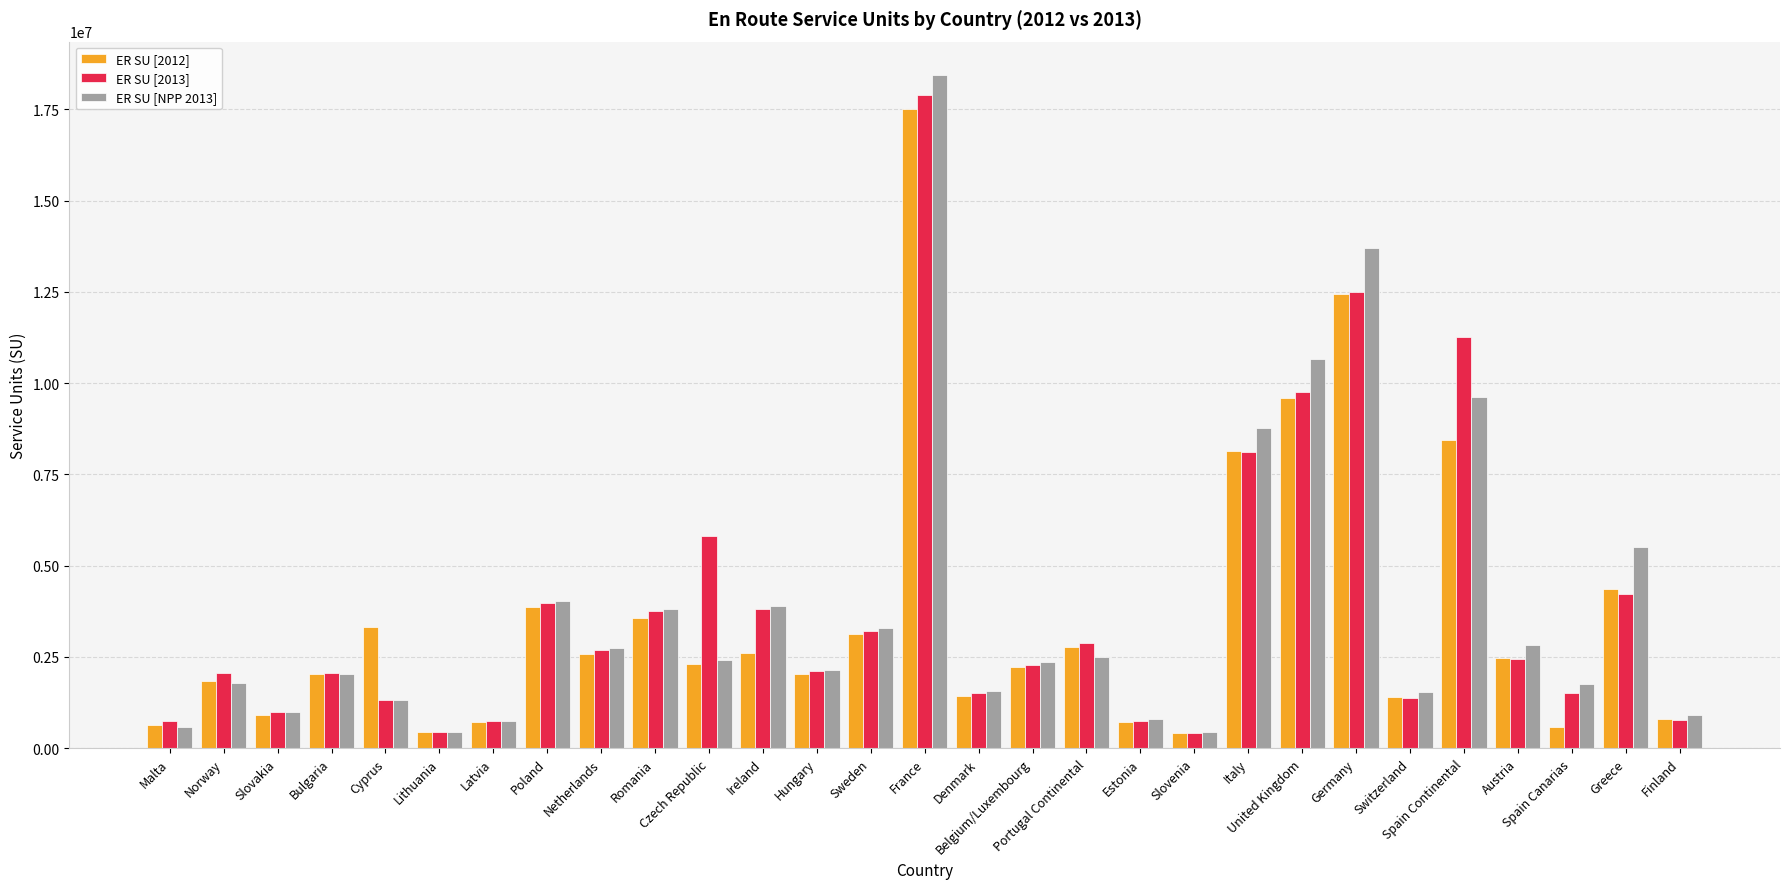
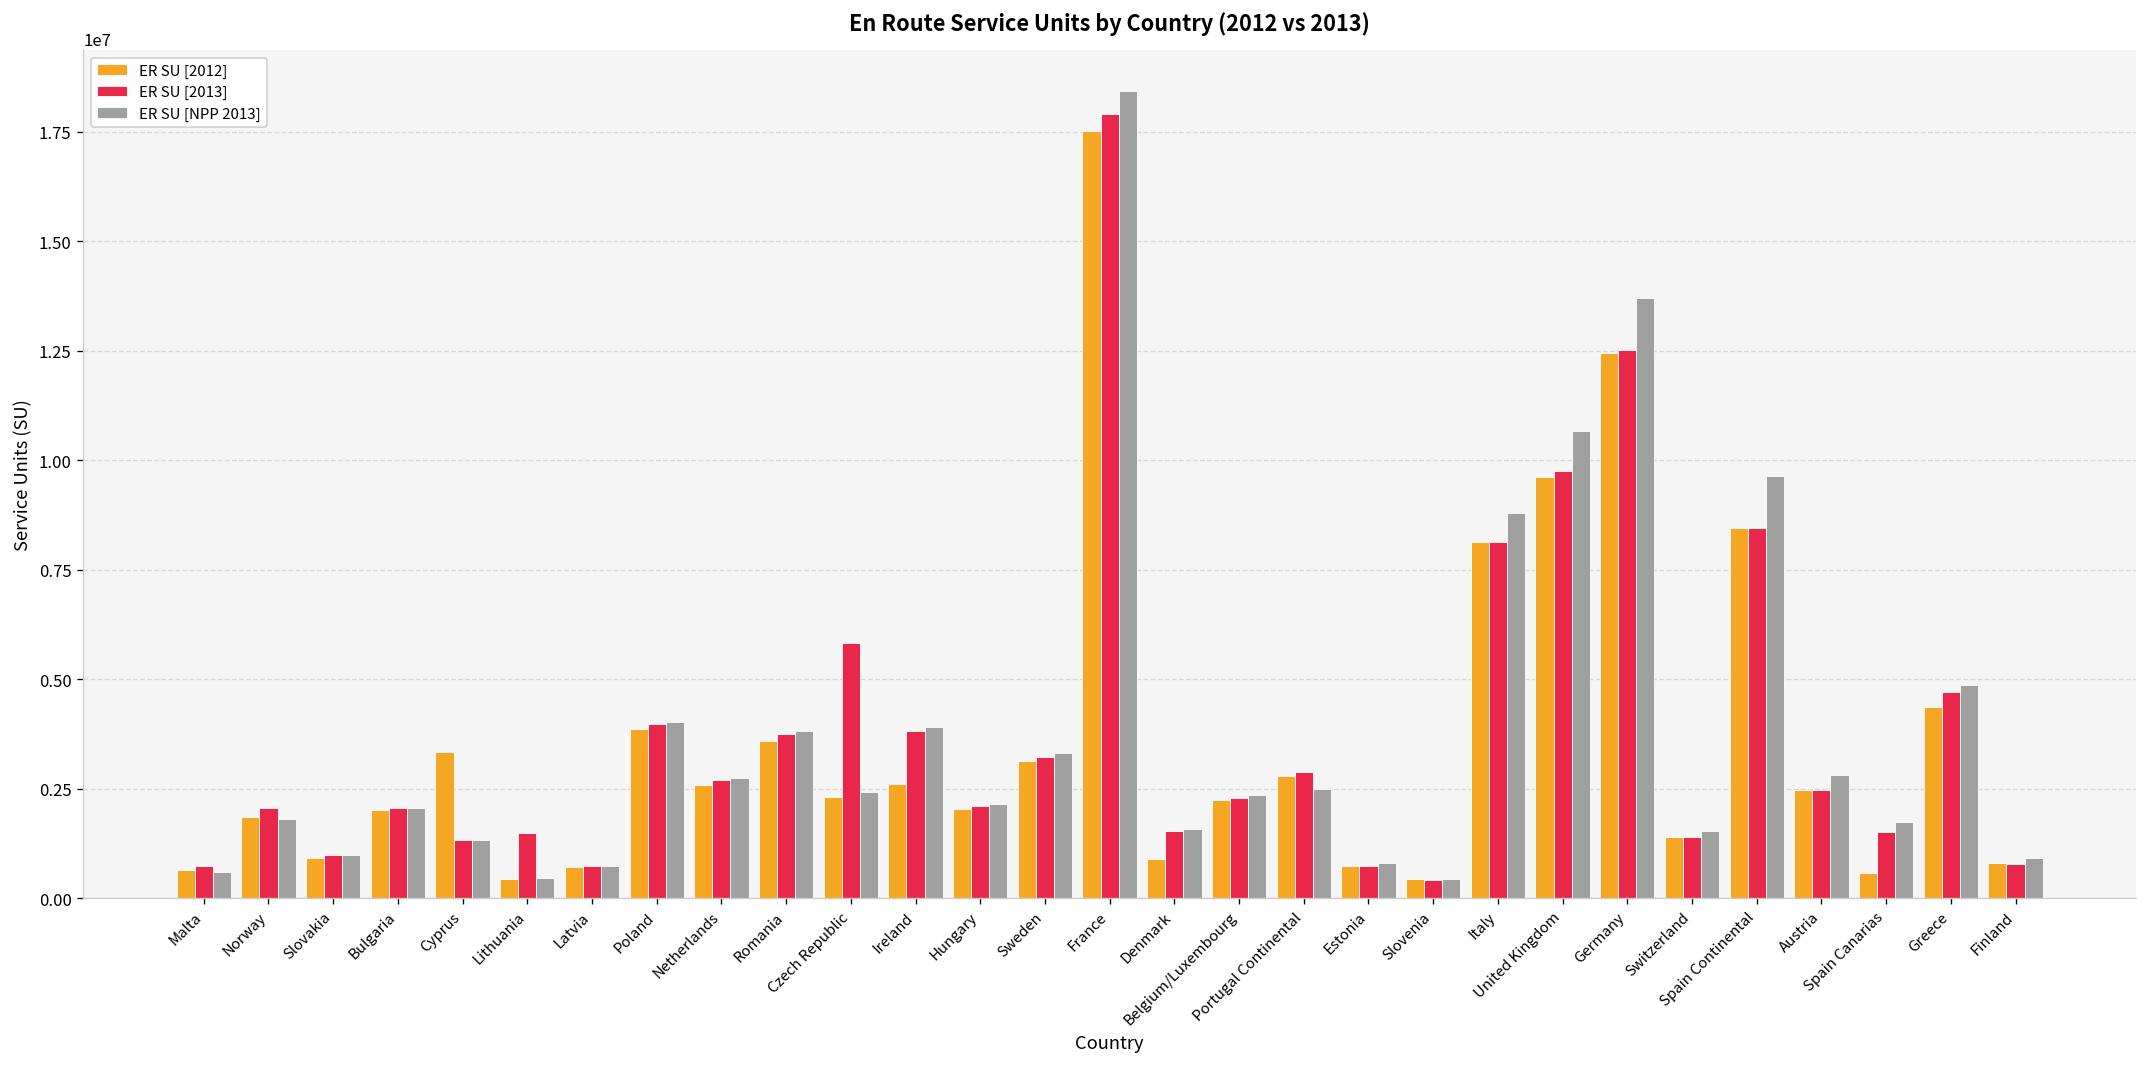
  {
    "ER SU [2012]": {
      "Malta": 600000,
      "Norway": 1800000,
      "Slovakia": 900000,
      "Bulgaria": 2000000,
      "Cyprus": 3300000,
      "Lithuania": 400000,
      "Latvia": 700000,
      "Poland": 3900000,
      "Netherlands": 2600000,
      "Romania": 3600000,
      "Czech Republic": 2300000,
      "Ireland": 2600000,
      "Hungary": 2000000,
      "Sweden": 3100000,
      "France": 17500000,
-     "Denmark": 1400000,
+     "Denmark": 900000,
      "Belgium/Luxembourg": 2200000,
      "Portugal Continental": 2800000,
      "Estonia": 700000,
      "Slovenia": 400000,
      "Italy": 8100000,
      "United Kingdom": 9600000,
      "Germany": 12400000,
      "Switzerland": 1400000,
      "Spain Continental": 8400000,
      "Austria": 2500000,
      "Spain Canarias": 600000,
      "Greece": 4400000,
      "Finland": 800000
    },
    "ER SU [2013]": {
      "Malta": 700000,
      "Norway": 2100000,
      "Slovakia": 1000000,
      "Bulgaria": 2100000,
      "Cyprus": 1300000,
-     "Lithuania": 500000,
+     "Lithuania": 1500000,
      "Latvia": 700000,
      "Poland": 4000000,
      "Netherlands": 2700000,
      "Romania": 3800000,
      "Czech Republic": 5800000,
      "Ireland": 3800000,
      "Hungary": 2100000,
      "Sweden": 3200000,
      "France": 17900000,
      "Denmark": 1500000,
      "Belgium/Luxembourg": 2300000,
      "Portugal Continental": 2900000,
      "Estonia": 700000,
      "Slovenia": 400000,
      "Italy": 8100000,
      "United Kingdom": 9800000,
      "Germany": 12500000,
      "Switzerland": 1400000,
-     "Spain Continental": 11300000,
+     "Spain Continental": 8400000,
      "Austria": 2500000,
      "Spain Canarias": 1500000,
-     "Greece": 4200000,
+     "Greece": 4700000,
      "Finland": 800000
    },
    "ER SU [NPP 2013]": {
      "Malta": 600000,
      "Norway": 1800000,
      "Slovakia": 1000000,
      "Bulgaria": 2000000,
      "Cyprus": 1300000,
      "Lithuania": 400000,
      "Latvia": 700000,
      "Poland": 4000000,
      "Netherlands": 2700000,
      "Romania": 3800000,
      "Czech Republic": 2400000,
      "Ireland": 3900000,
      "Hungary": 2200000,
      "Sweden": 3300000,
      "France": 18400000,
      "Denmark": 1600000,
      "Belgium/Luxembourg": 2300000,
      "Portugal Continental": 2500000,
      "Estonia": 800000,
      "Slovenia": 400000,
      "Italy": 8800000,
      "United Kingdom": 10700000,
      "Germany": 13700000,
      "Switzerland": 1500000,
      "Spain Continental": 9600000,
      "Austria": 2800000,
      "Spain Canarias": 1700000,
-     "Greece": 5500000,
+     "Greece": 4900000,
      "Finland": 900000
    }
  }
